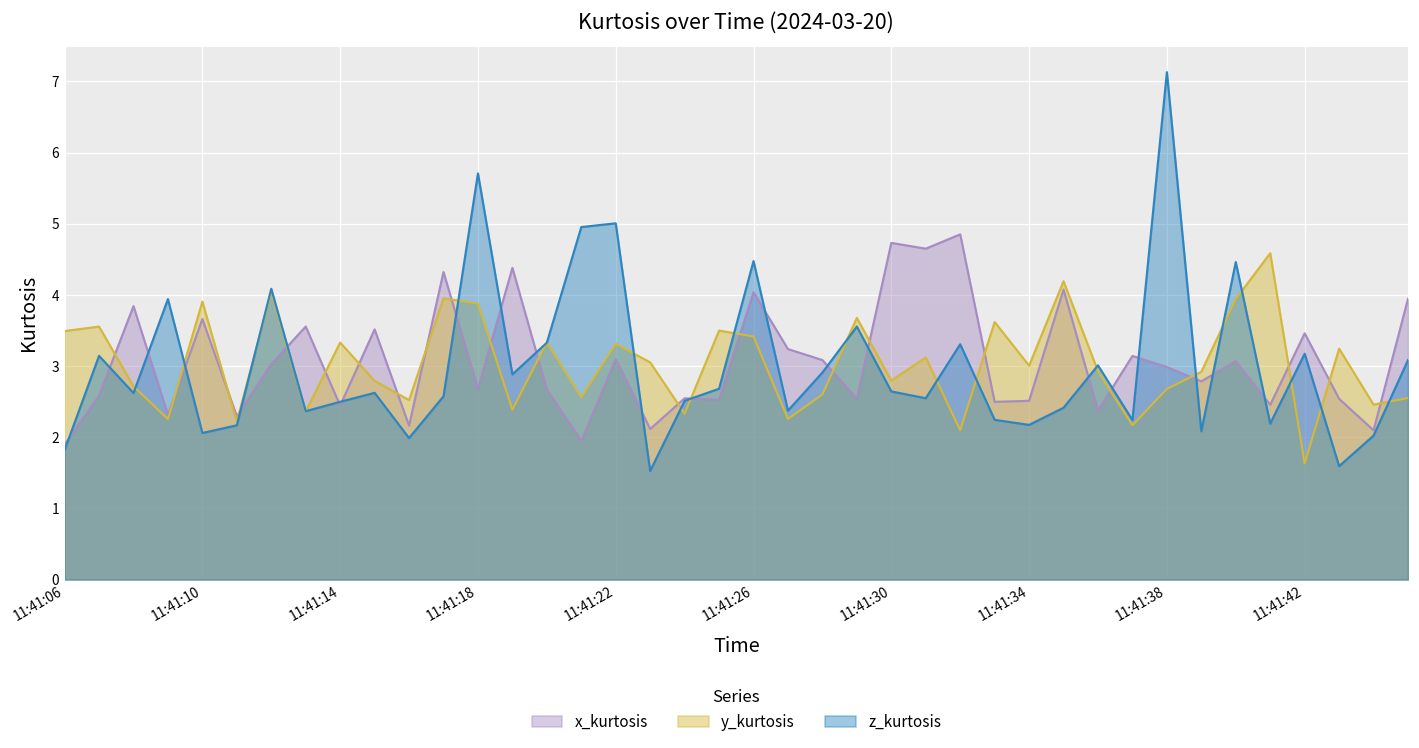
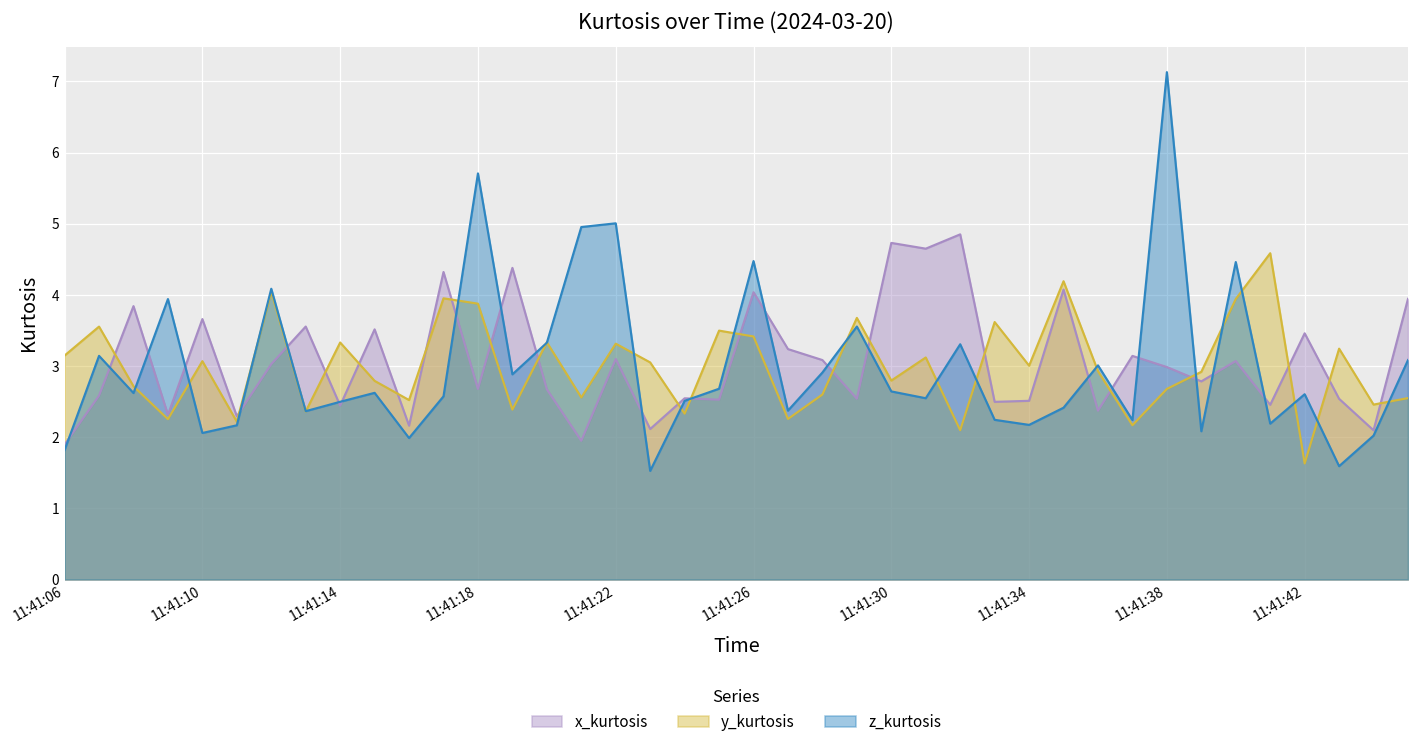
  {
    "x_kurtosis": {
      "11:41:06": 1.9,
      "11:41:10": 3.7,
      "11:41:14": 2.4,
      "11:41:18": 2.7,
      "11:41:22": 3.1,
      "11:41:26": 4.0,
      "11:41:30": 4.7,
      "11:41:34": 2.5,
      "11:41:38": 3.0,
      "11:41:42": 3.5
    },
    "y_kurtosis": {
-     "11:41:06": 3.5,
-     "11:41:10": 3.9,
+     "11:41:06": 3.1,
+     "11:41:10": 3.1,
      "11:41:14": 3.3,
      "11:41:18": 3.9,
      "11:41:22": 3.3,
      "11:41:26": 3.4,
      "11:41:30": 2.8,
      "11:41:34": 3.0,
      "11:41:38": 2.7,
      "11:41:42": 1.6
    },
    "z_kurtosis": {
      "11:41:06": 1.8,
      "11:41:10": 2.1,
      "11:41:14": 2.5,
      "11:41:18": 5.7,
      "11:41:22": 5.0,
      "11:41:26": 4.5,
      "11:41:30": 2.6,
      "11:41:34": 2.2,
      "11:41:38": 7.1,
-     "11:41:42": 3.2
+     "11:41:42": 2.6
    }
  }
